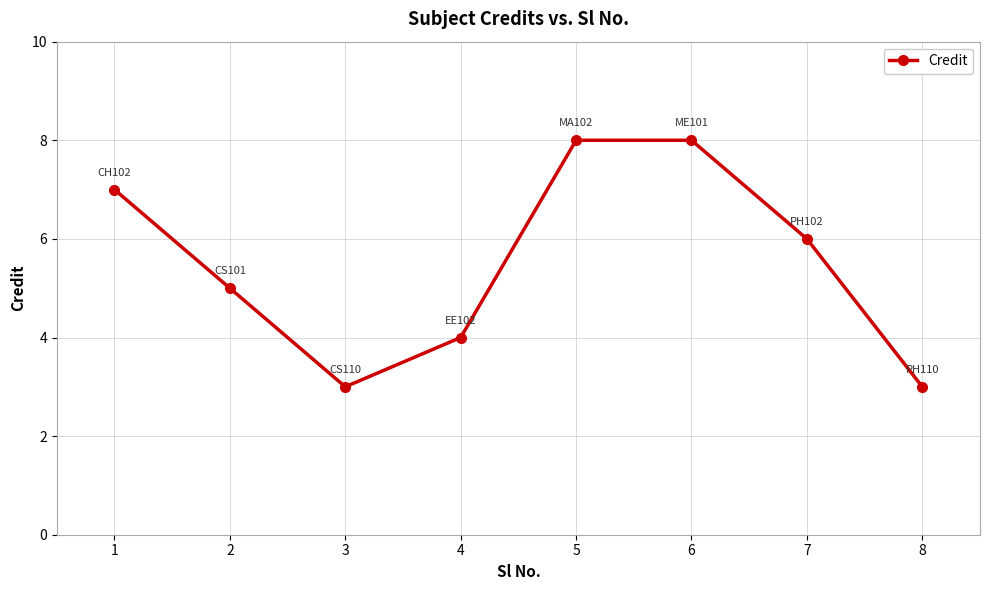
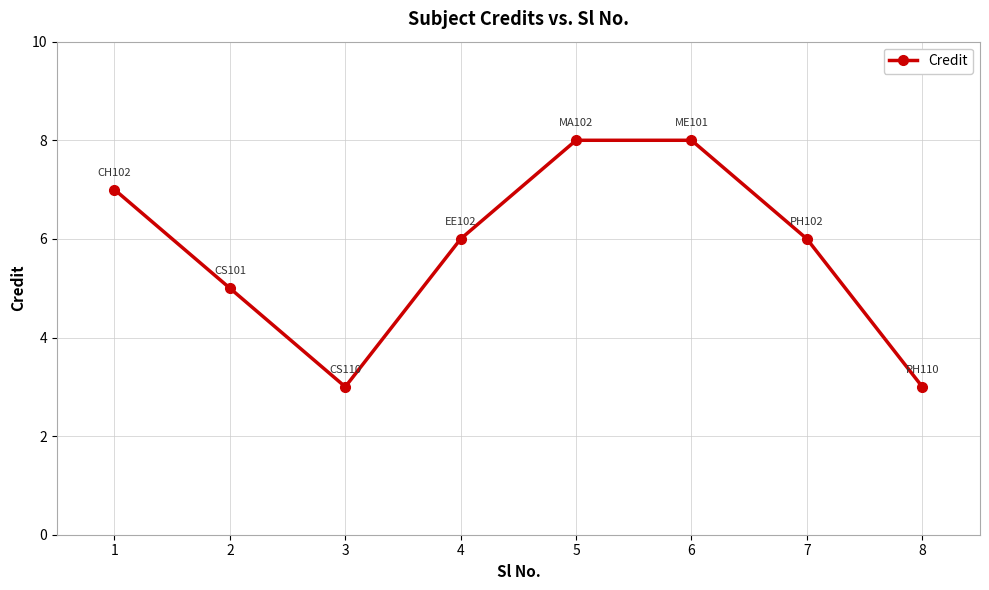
  {
    "1": 7,
    "2": 5,
    "3": 3,
-   "4": 4,
+   "4": 6,
    "5": 8,
    "6": 8,
    "7": 6,
    "8": 3
  }
